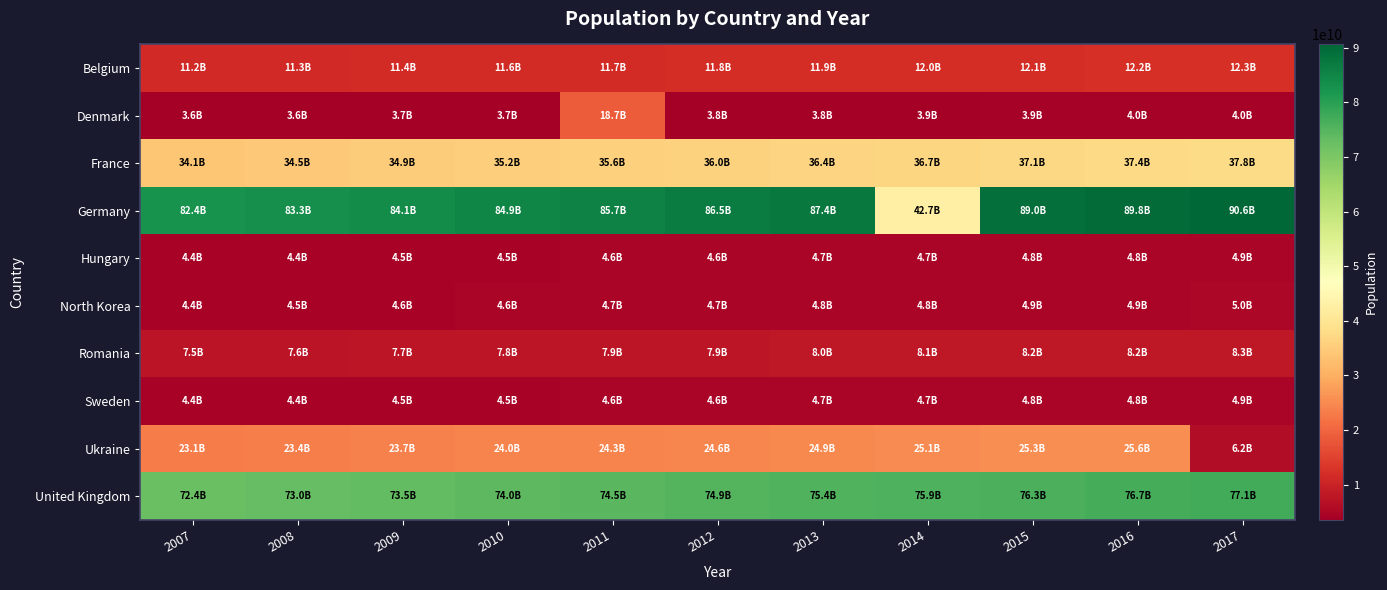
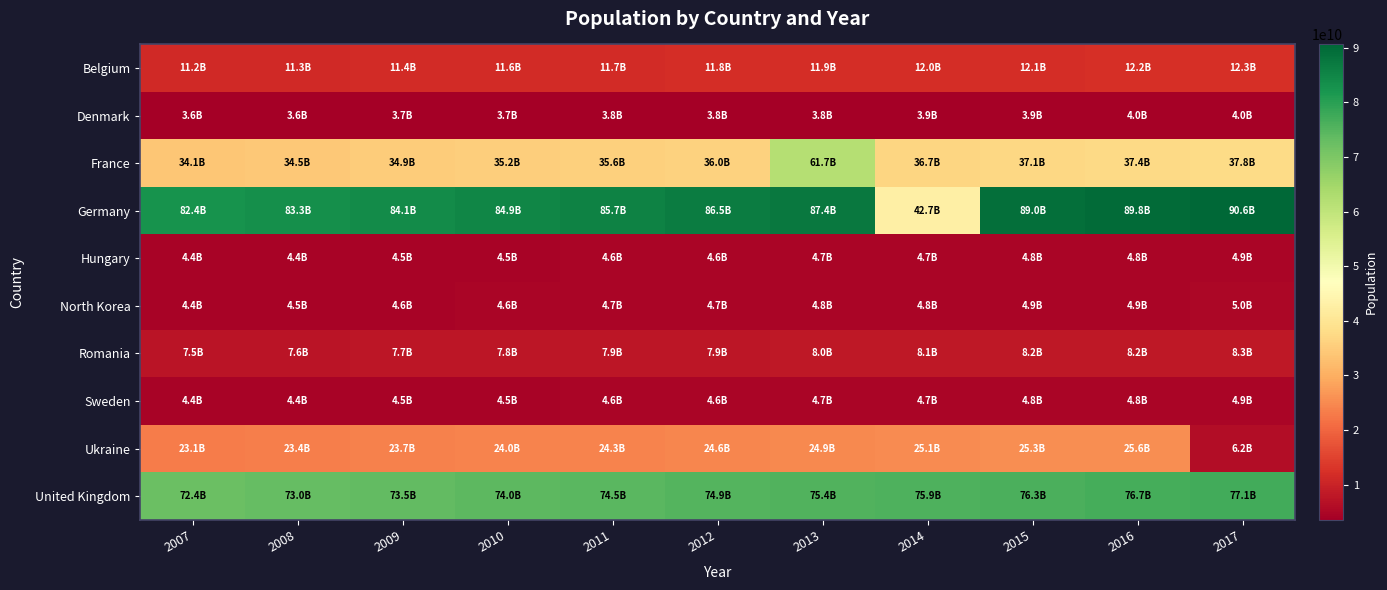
  {
    "Belgium": {
      "2007": "11.2B",
      "2008": "11.3B",
      "2009": "11.4B",
      "2010": "11.6B",
      "2011": "11.7B",
      "2012": "11.8B",
      "2013": "11.9B",
      "2014": "12.0B",
      "2015": "12.1B",
      "2016": "12.2B",
      "2017": "12.3B"
    },
    "Denmark": {
      "2007": "3.6B",
      "2008": "3.6B",
      "2009": "3.7B",
      "2010": "3.7B",
-     "2011": "18.7B",
+     "2011": "3.8B",
      "2012": "3.8B",
      "2013": "3.8B",
      "2014": "3.9B",
      "2015": "3.9B",
      "2016": "4.0B",
      "2017": "4.0B"
    },
    "France": {
      "2007": "34.1B",
      "2008": "34.5B",
      "2009": "34.9B",
      "2010": "35.2B",
      "2011": "35.6B",
      "2012": "36.0B",
-     "2013": "36.4B",
+     "2013": "61.7B",
      "2014": "36.7B",
      "2015": "37.1B",
      "2016": "37.4B",
      "2017": "37.8B"
    },
    "Germany": {
      "2007": "82.4B",
      "2008": "83.3B",
      "2009": "84.1B",
      "2010": "84.9B",
      "2011": "85.7B",
      "2012": "86.5B",
      "2013": "87.4B",
      "2014": "42.7B",
      "2015": "89.0B",
      "2016": "89.8B",
      "2017": "90.6B"
    },
    "Hungary": {
      "2007": "4.4B",
      "2008": "4.4B",
      "2009": "4.5B",
      "2010": "4.5B",
      "2011": "4.6B",
      "2012": "4.6B",
      "2013": "4.7B",
      "2014": "4.7B",
      "2015": "4.8B",
      "2016": "4.8B",
      "2017": "4.9B"
    },
    "North Korea": {
      "2007": "4.4B",
      "2008": "4.5B",
      "2009": "4.6B",
      "2010": "4.6B",
      "2011": "4.7B",
      "2012": "4.7B",
      "2013": "4.8B",
      "2014": "4.8B",
      "2015": "4.9B",
      "2016": "4.9B",
      "2017": "5.0B"
    },
    "Romania": {
      "2007": "7.5B",
      "2008": "7.6B",
      "2009": "7.7B",
      "2010": "7.8B",
      "2011": "7.9B",
      "2012": "7.9B",
      "2013": "8.0B",
      "2014": "8.1B",
      "2015": "8.2B",
      "2016": "8.2B",
      "2017": "8.3B"
    },
    "Sweden": {
      "2007": "4.4B",
      "2008": "4.4B",
      "2009": "4.5B",
      "2010": "4.5B",
      "2011": "4.6B",
      "2012": "4.6B",
      "2013": "4.7B",
      "2014": "4.7B",
      "2015": "4.8B",
      "2016": "4.8B",
      "2017": "4.9B"
    },
    "Ukraine": {
      "2007": "23.1B",
      "2008": "23.4B",
      "2009": "23.7B",
      "2010": "24.0B",
      "2011": "24.3B",
      "2012": "24.6B",
      "2013": "24.9B",
      "2014": "25.1B",
      "2015": "25.3B",
      "2016": "25.6B",
      "2017": "6.2B"
    },
    "United Kingdom": {
      "2007": "72.4B",
      "2008": "73.0B",
      "2009": "73.5B",
      "2010": "74.0B",
      "2011": "74.5B",
      "2012": "74.9B",
      "2013": "75.4B",
      "2014": "75.9B",
      "2015": "76.3B",
      "2016": "76.7B",
      "2017": "77.1B"
    }
  }
